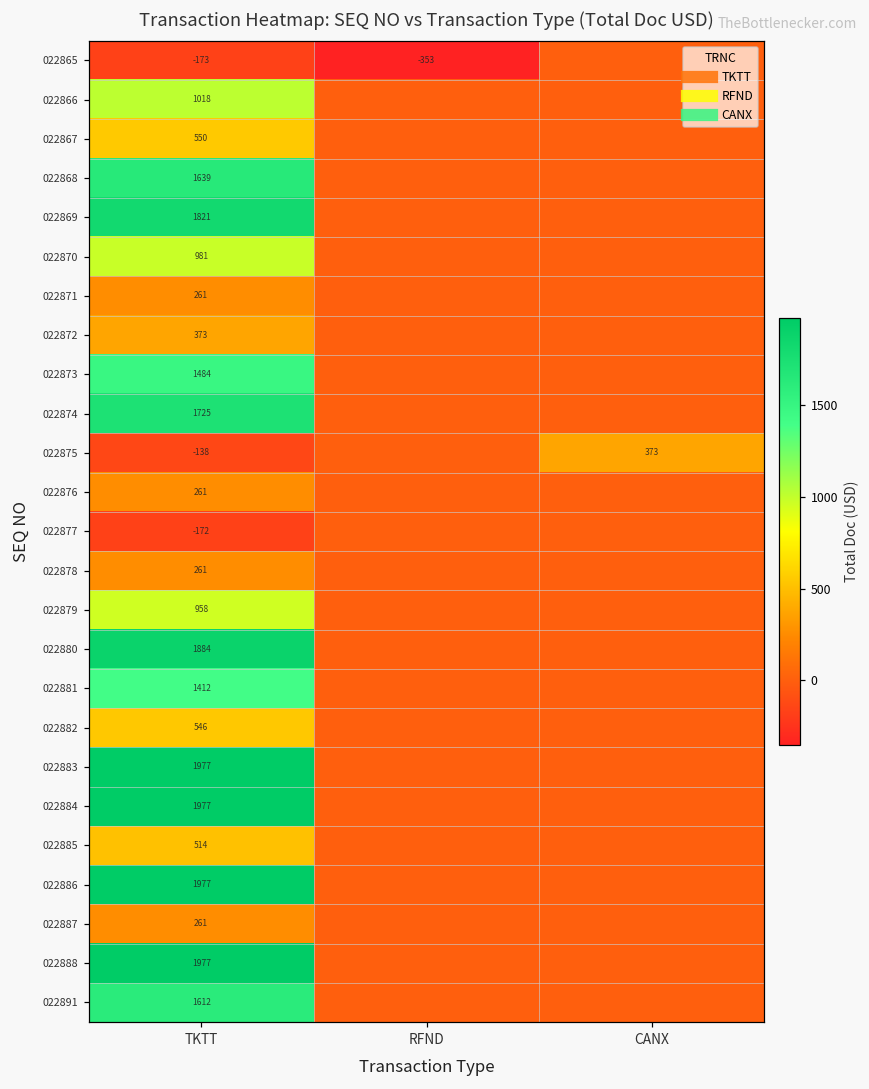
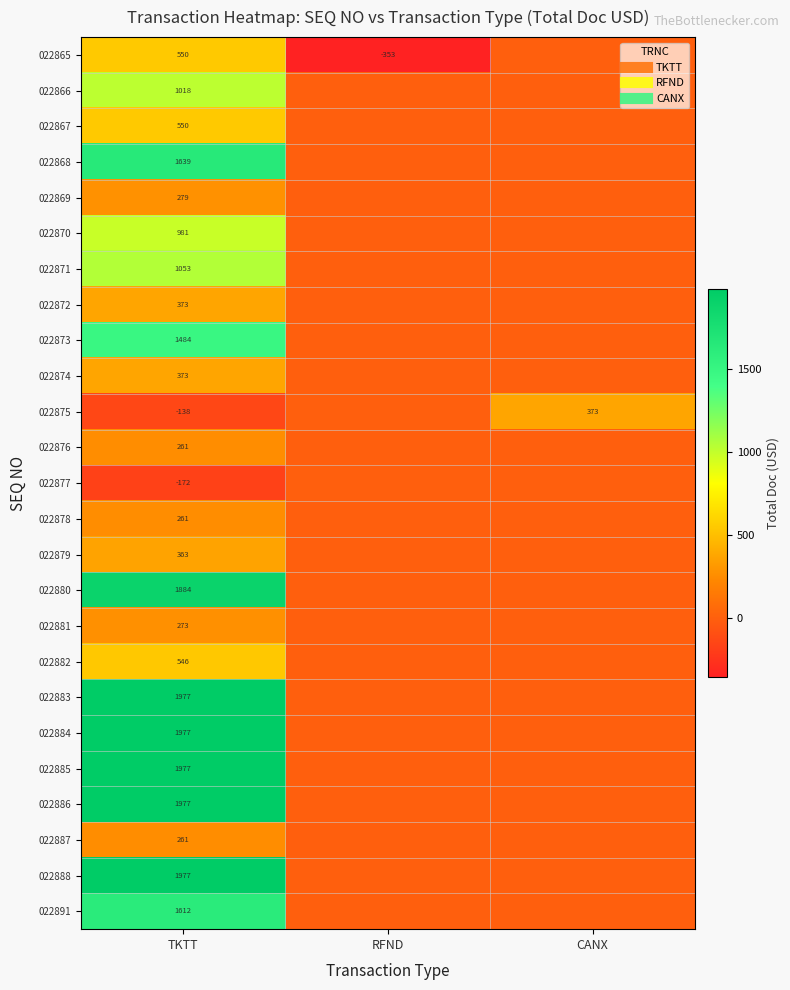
  {
    "022865": {
-     "TKTT": -173,
+     "TKTT": 550,
      "RFND": -353
    },
    "022866": {
      "TKTT": 1018
    },
    "022867": {
      "TKTT": 550
    },
    "022868": {
      "TKTT": 1639
    },
    "022869": {
-     "TKTT": 1821
+     "TKTT": 279
    },
    "022870": {
      "TKTT": 981
    },
    "022871": {
-     "TKTT": 261
+     "TKTT": 1053
    },
    "022872": {
      "TKTT": 373
    },
    "022873": {
      "TKTT": 1484
    },
    "022874": {
-     "TKTT": 1725
+     "TKTT": 373
    },
    "022875": {
      "TKTT": -138,
      "CANX": 373
    },
    "022876": {
      "TKTT": 261
    },
    "022877": {
      "TKTT": -172
    },
    "022878": {
      "TKTT": 261
    },
    "022879": {
-     "TKTT": 958
+     "TKTT": 363
    },
    "022880": {
      "TKTT": 1884
    },
    "022881": {
-     "TKTT": 1412
+     "TKTT": 273
    },
    "022882": {
      "TKTT": 546
    },
    "022883": {
      "TKTT": 1977
    },
    "022884": {
      "TKTT": 1977
    },
    "022885": {
-     "TKTT": 514
+     "TKTT": 1977
    },
    "022886": {
      "TKTT": 1977
    },
    "022887": {
      "TKTT": 261
    },
    "022888": {
      "TKTT": 1977
    },
    "022891": {
      "TKTT": 1612
    }
  }
